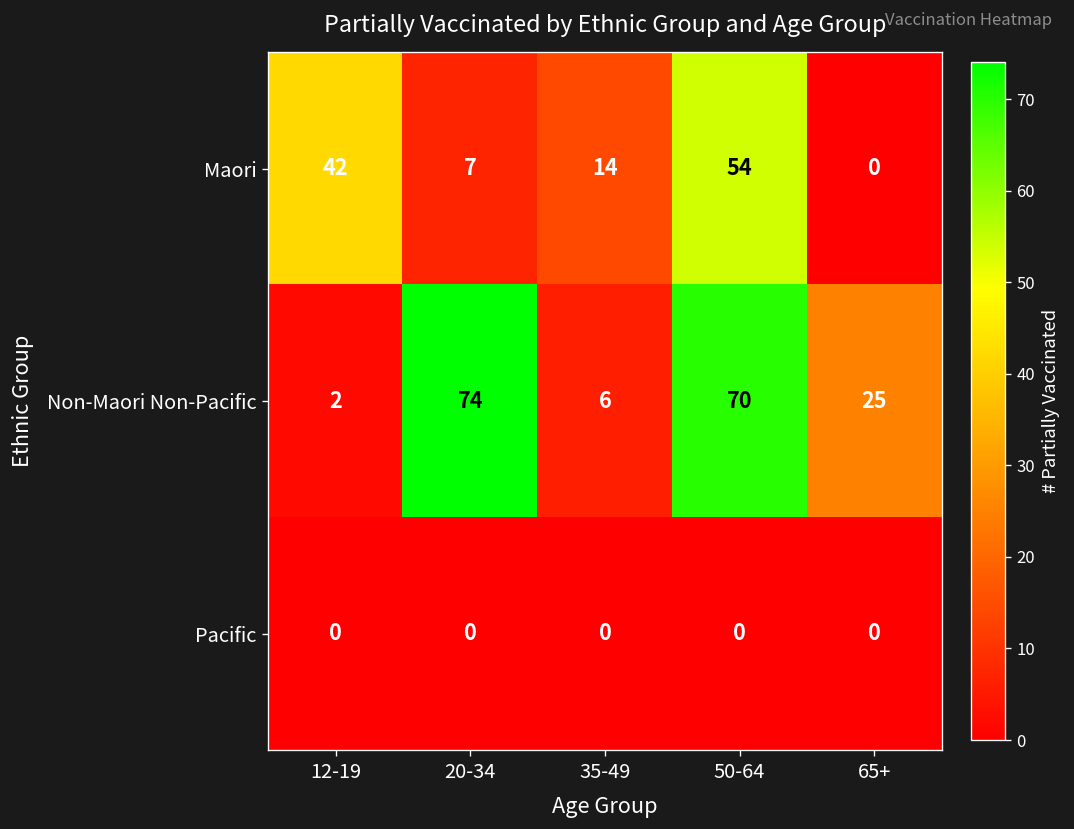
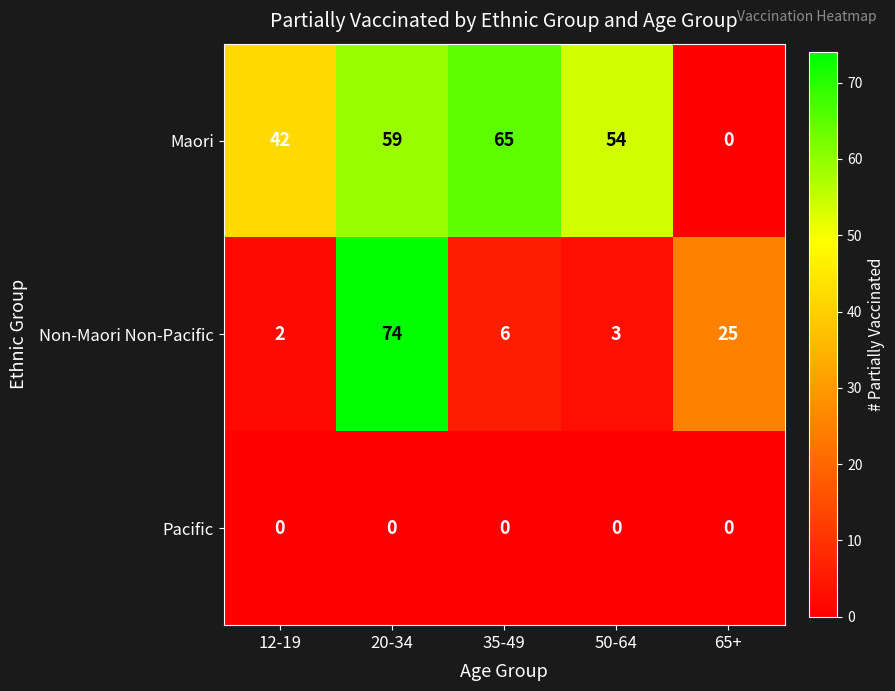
  {
    "Maori": {
      "12-19": 42,
-     "20-34": 7,
-     "35-49": 14,
+     "20-34": 59,
+     "35-49": 65,
      "50-64": 54,
      "65+": 0
    },
    "Non-Maori Non-Pacific": {
      "12-19": 2,
      "20-34": 74,
      "35-49": 6,
-     "50-64": 70,
+     "50-64": 3,
      "65+": 25
    },
    "Pacific": {
      "12-19": 0,
      "20-34": 0,
      "35-49": 0,
      "50-64": 0,
      "65+": 0
    }
  }
